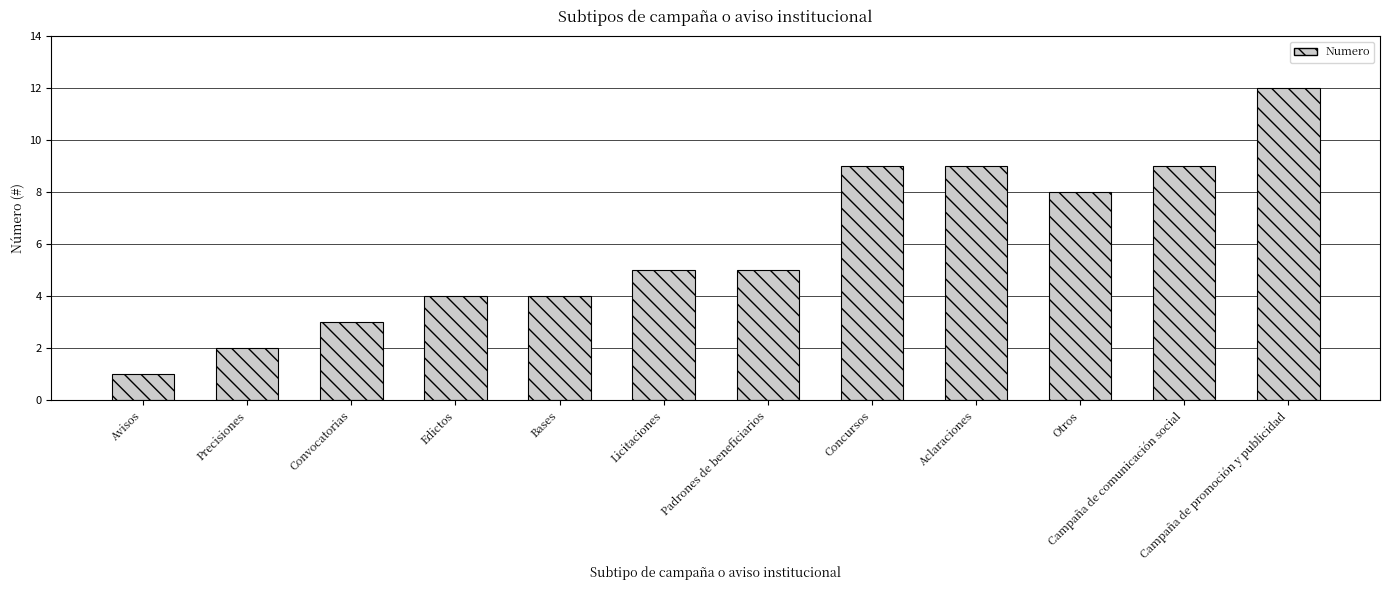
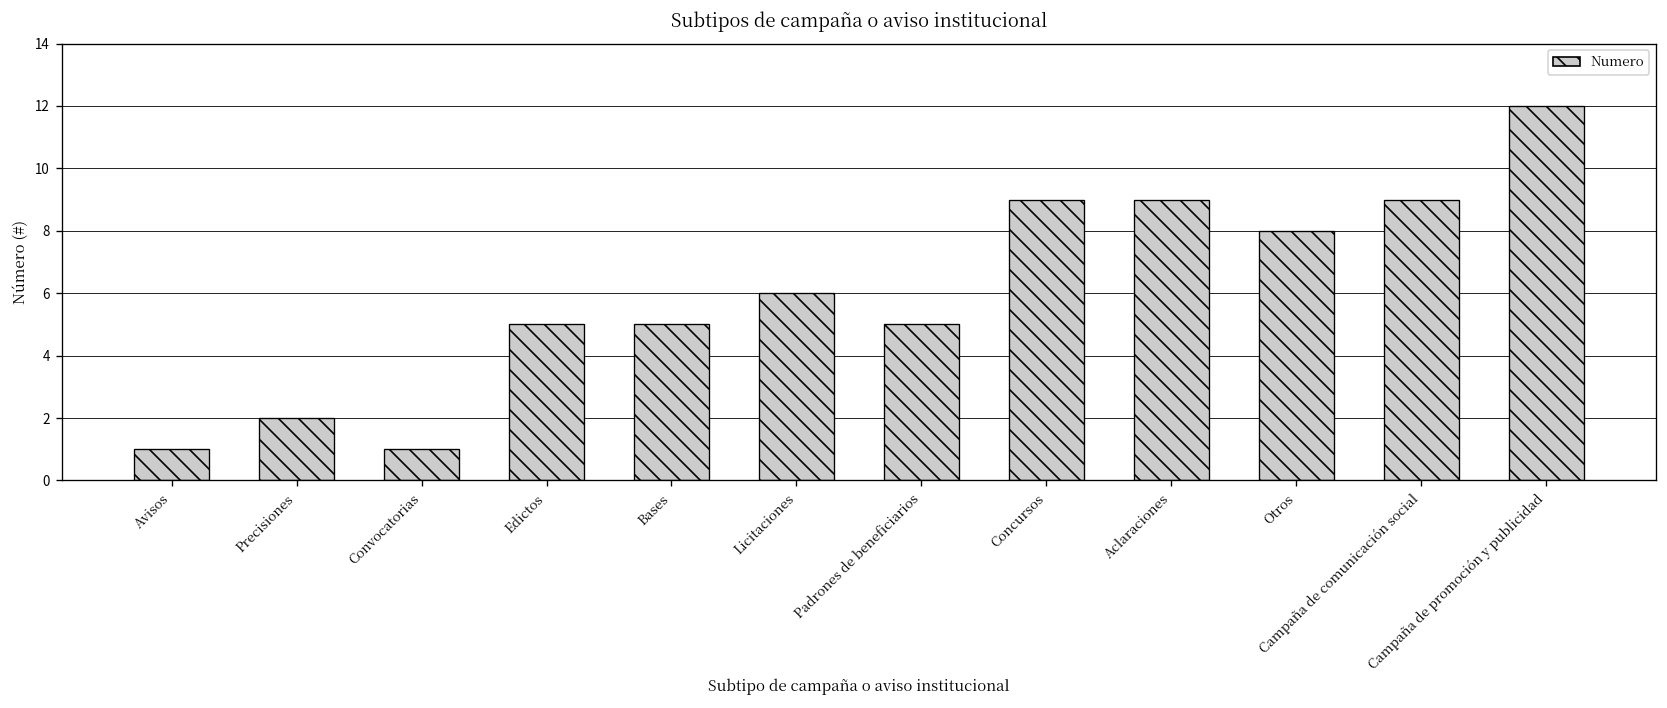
  {
    "Avisos": 1,
    "Precisiones": 2,
-   "Convocatorias": 3,
-   "Edictos": 4,
-   "Bases": 4,
-   "Licitaciones": 5,
+   "Convocatorias": 1,
+   "Edictos": 5,
+   "Bases": 5,
+   "Licitaciones": 6,
    "Padrones de beneficiarios": 5,
    "Concursos": 9,
    "Aclaraciones": 9,
    "Otros": 8,
    "Campaña de comunicación social": 9,
    "Campaña de promoción y publicidad": 12
  }
